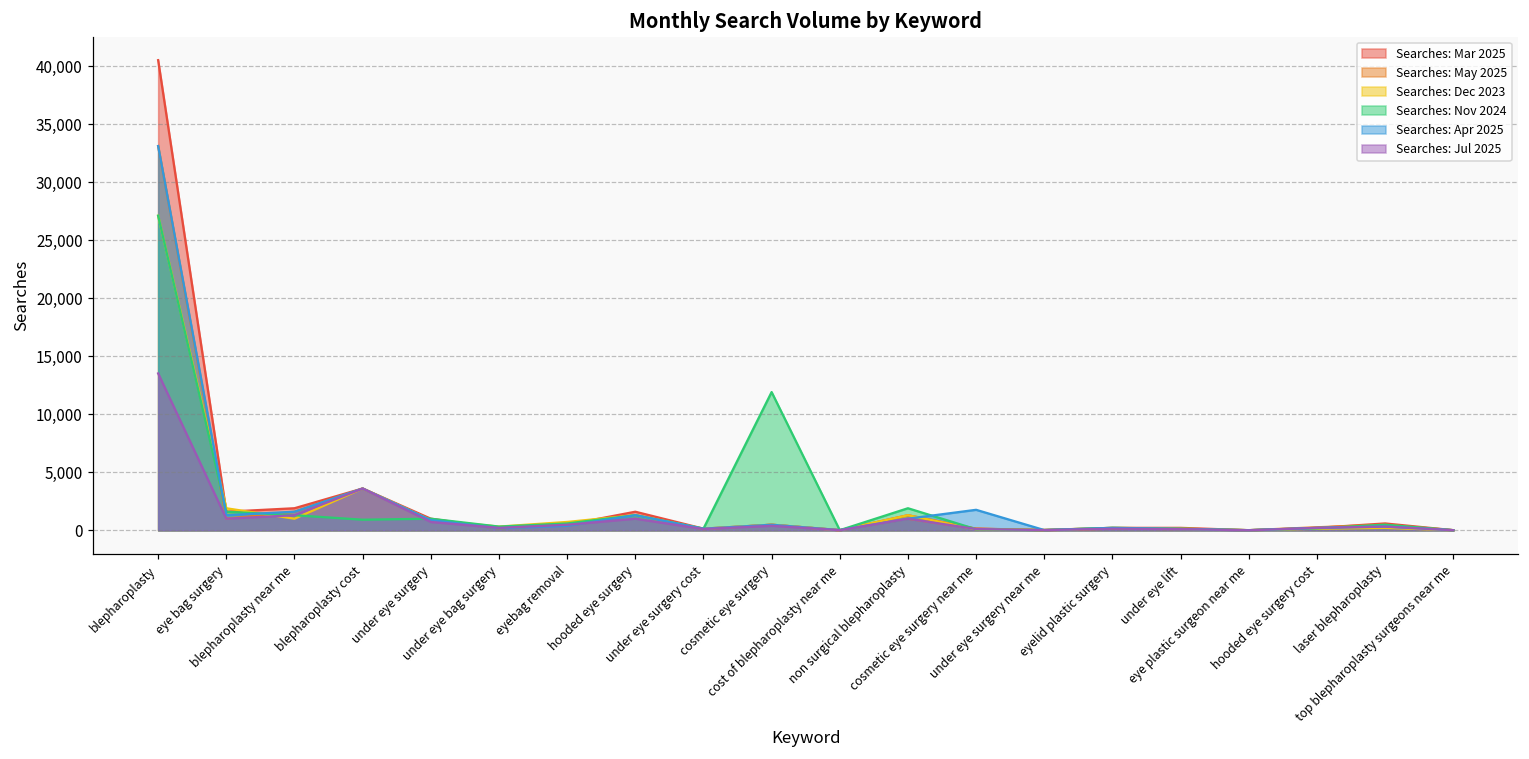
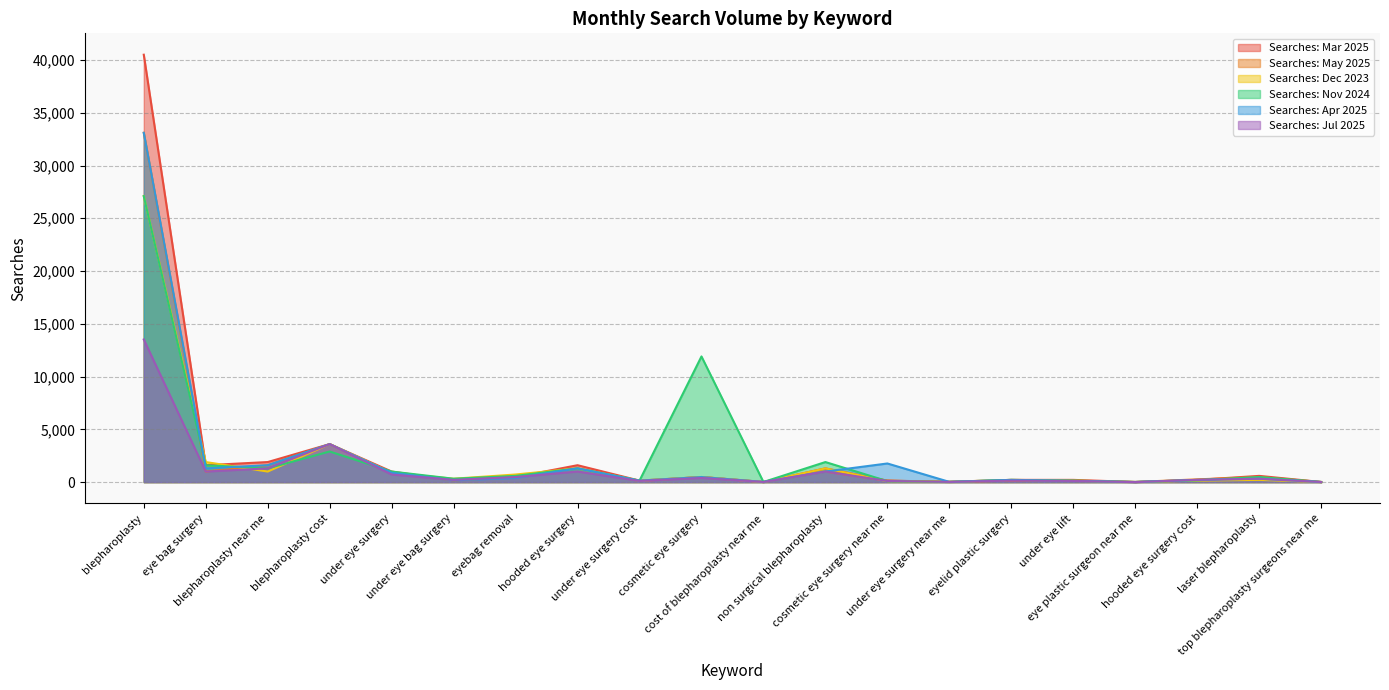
  {
    "Searches: Nov 2024": {
-     "blepharoplasty cost": "900",
+     "blepharoplasty cost": "2,900",
      "cosmetic eye surgery": "11,900",
      "non surgical blepharoplasty": "1,900"
    },
    "Searches: Apr 2025": {
      "eye bag surgery": "1,300",
      "cosmetic eye surgery near me": "1,800"
    },
    "Searches: Jul 2025": {
      "blepharoplasty": "13,500",
      "hooded eye surgery": "1,000"
    }
  }
